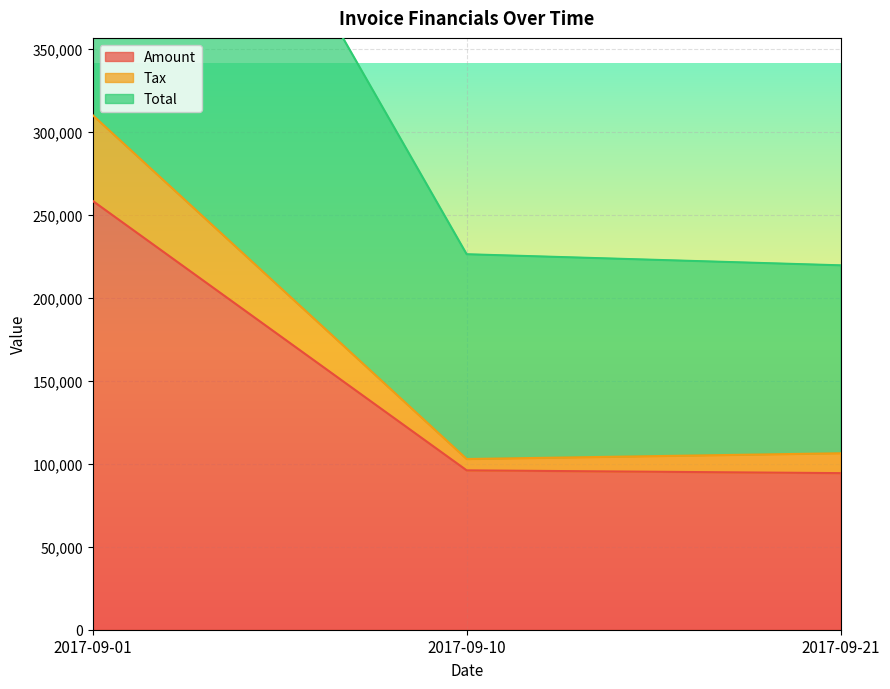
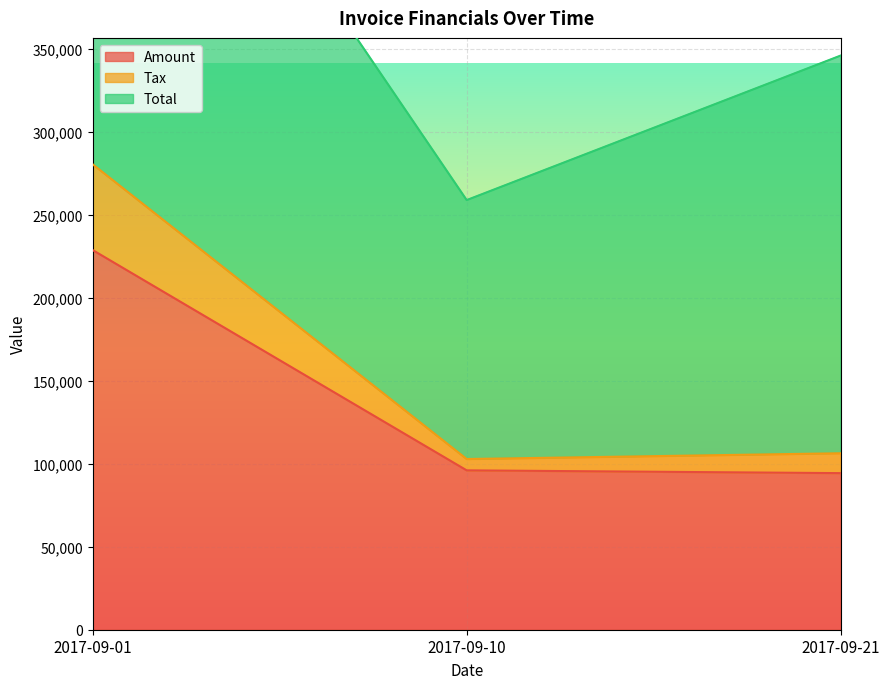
  {
    "Amount": {
-     "2017-09-01": "258,000",
+     "2017-09-01": "229,000",
      "2017-09-10": "96,000",
      "2017-09-21": "94,000"
    },
    "Tax": {
      "2017-09-01": "52,000",
      "2017-09-10": "7,000",
      "2017-09-21": "12,000"
    },
    "Total": {
-     "2017-09-10": "123,000",
-     "2017-09-21": "113,000"
+     "2017-09-10": "156,000",
+     "2017-09-21": "240,000"
    }
  }
